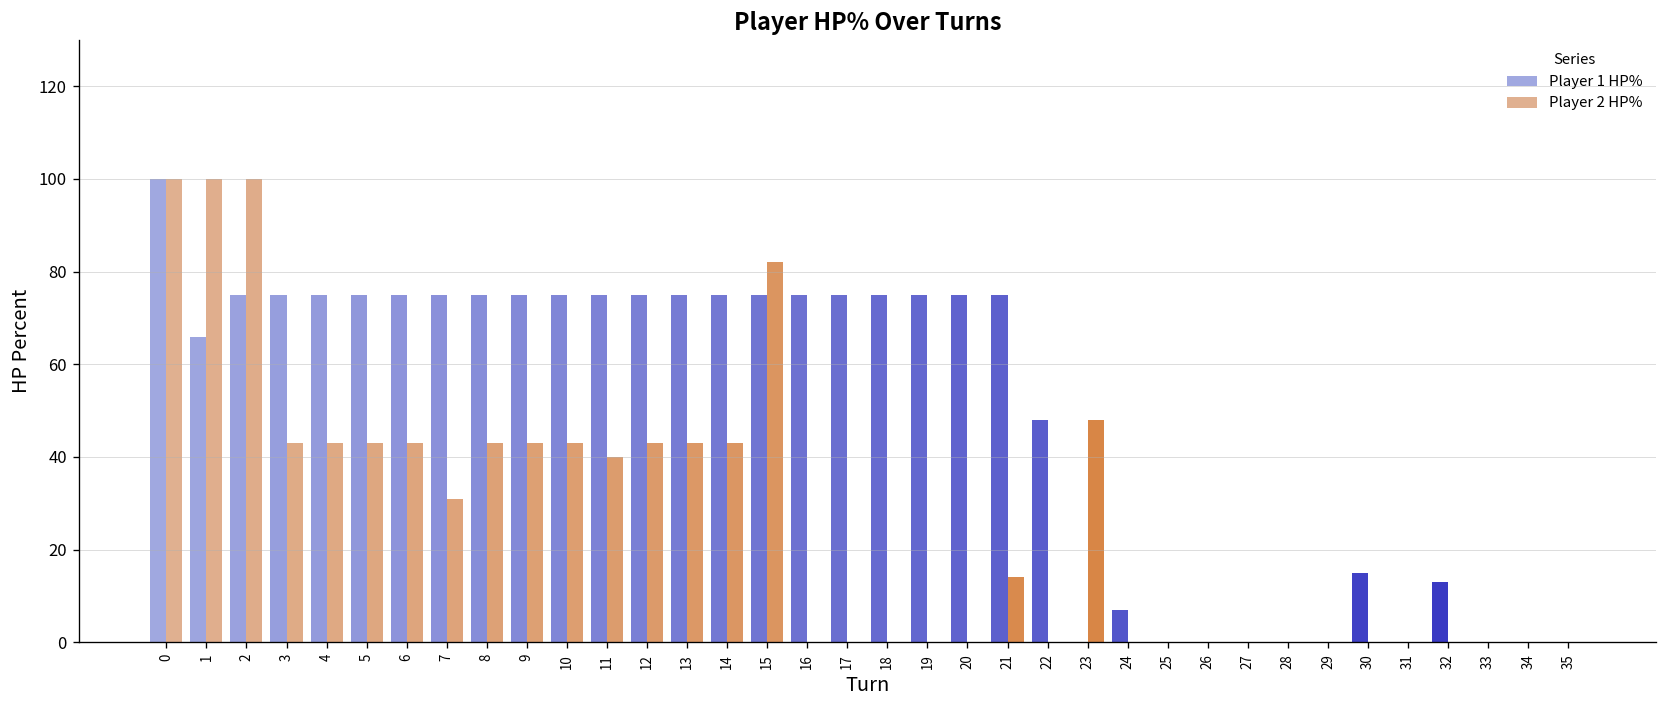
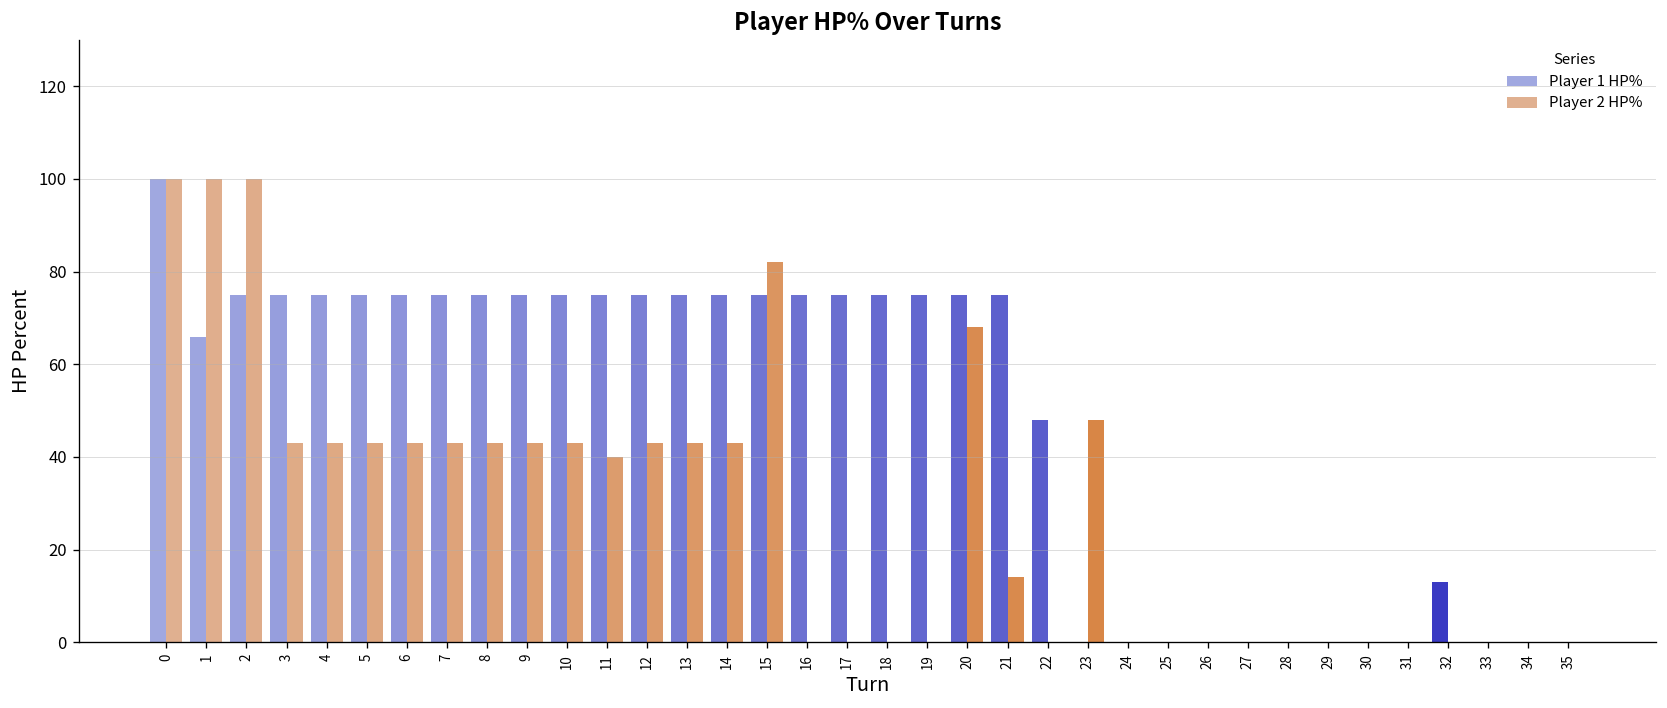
  {
    "Player 1 HP%": {
      "0": 100,
      "1": 66,
      "2": 75,
      "3": 75,
      "4": 75,
      "5": 75,
      "6": 75,
      "7": 75,
      "8": 75,
      "9": 75,
      "10": 75,
      "11": 75,
      "12": 75,
      "13": 75,
      "14": 75,
      "15": 75,
      "16": 75,
      "17": 75,
      "18": 75,
      "19": 75,
      "20": 75,
      "21": 75,
      "22": 48,
      "23": 0,
-     "24": 7,
+     "24": 0,
      "25": 0,
      "26": 0,
      "27": 0,
      "28": 0,
      "29": 0,
-     "30": 15,
+     "30": 0,
      "31": 0,
      "32": 13,
      "33": 0,
      "34": 0,
      "35": 0
    },
    "Player 2 HP%": {
      "0": 100,
      "1": 100,
      "2": 100,
      "3": 43,
      "4": 43,
      "5": 43,
      "6": 43,
-     "7": 31,
+     "7": 43,
      "8": 43,
      "9": 43,
      "10": 43,
      "11": 40,
      "12": 43,
      "13": 43,
      "14": 43,
      "15": 82,
      "16": 0,
      "17": 0,
      "18": 0,
      "19": 0,
-     "20": 0,
+     "20": 68,
      "21": 14,
      "22": 0,
      "23": 48,
      "24": 0,
      "25": 0,
      "26": 0,
      "27": 0,
      "28": 0,
      "29": 0,
      "30": 0,
      "31": 0,
      "32": 0,
      "33": 0,
      "34": 0,
      "35": 0
    }
  }
